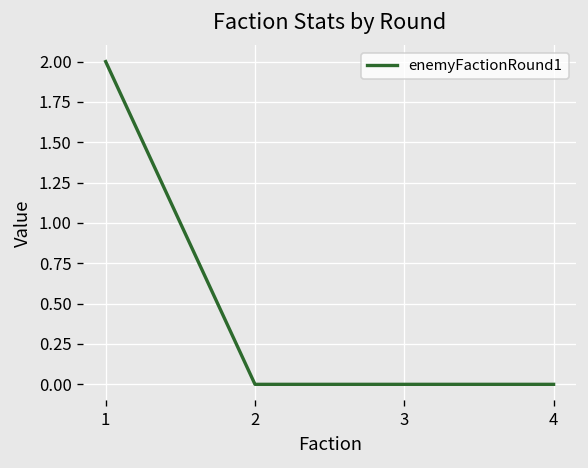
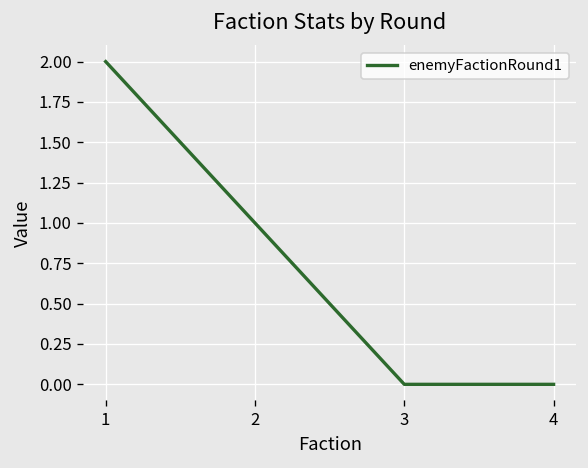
  {
    "1": 2,
-   "2": 0,
+   "2": 1,
    "3": 0,
    "4": 0
  }
